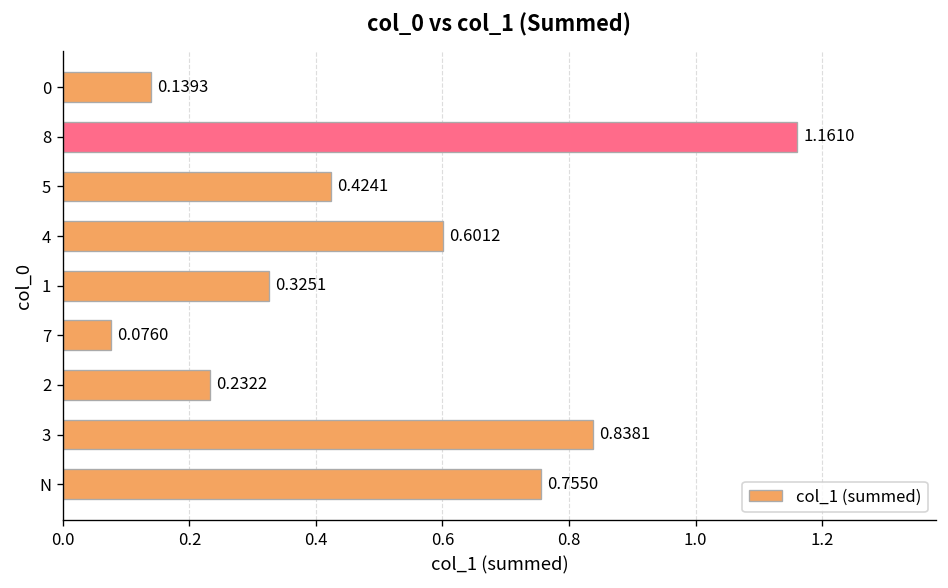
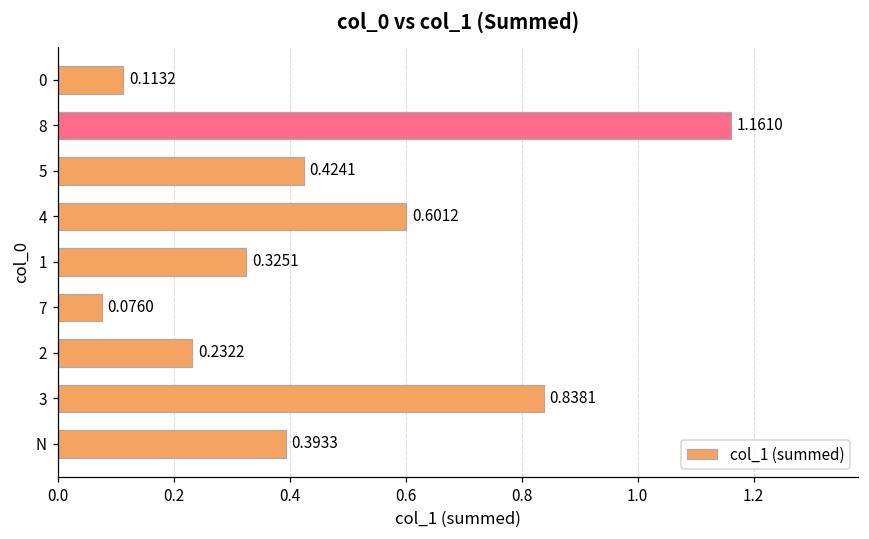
  {
-   "0": 0.1393,
+   "0": 0.1132,
    "8": 1.1610,
    "5": 0.4241,
    "4": 0.6012,
    "1": 0.3251,
    "7": 0.0760,
    "2": 0.2322,
    "3": 0.8381,
-   "N": 0.7550
+   "N": 0.3933
  }
